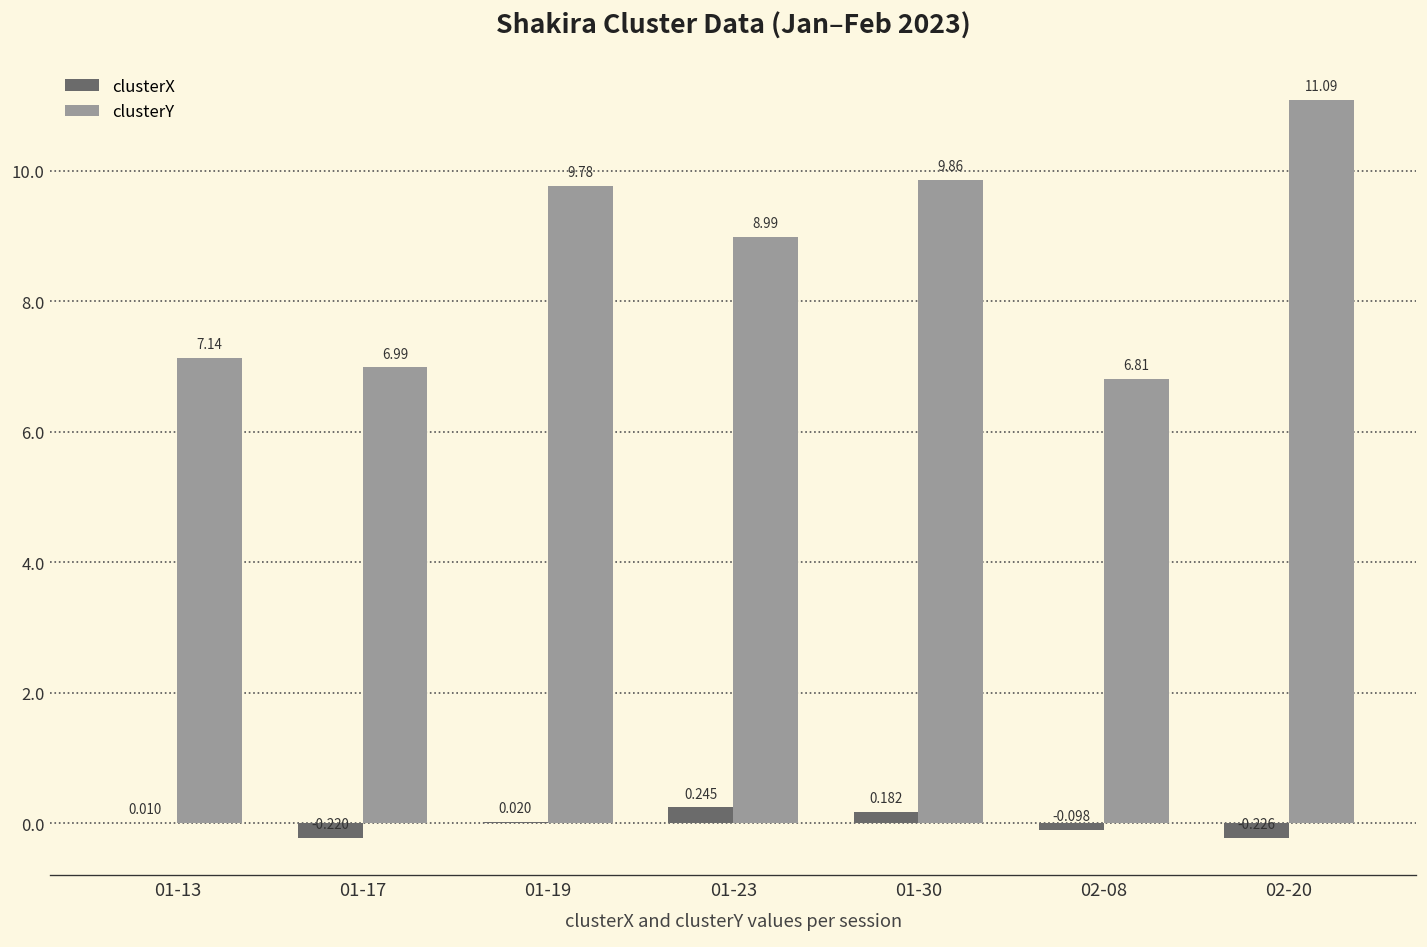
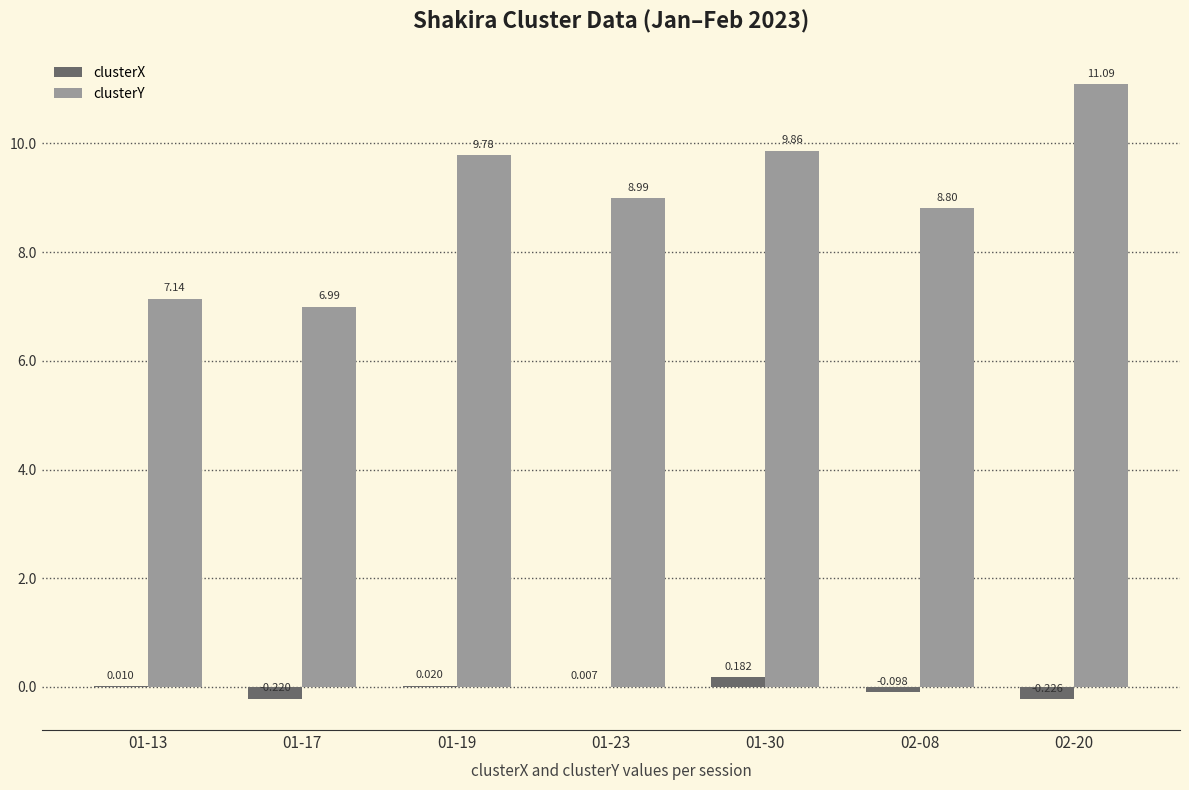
  {
    "clusterX": {
      "01-13": 0.010,
      "01-17": -0.220,
      "01-19": 0.020,
-     "01-23": 0.245,
+     "01-23": 0.007,
      "01-30": 0.182,
      "02-08": -0.098,
      "02-20": -0.226
    },
    "clusterY": {
      "01-13": 7.14,
      "01-17": 6.99,
      "01-19": 9.78,
      "01-23": 8.99,
      "01-30": 9.86,
-     "02-08": 6.81,
+     "02-08": 8.80,
      "02-20": 11.09
    }
  }
